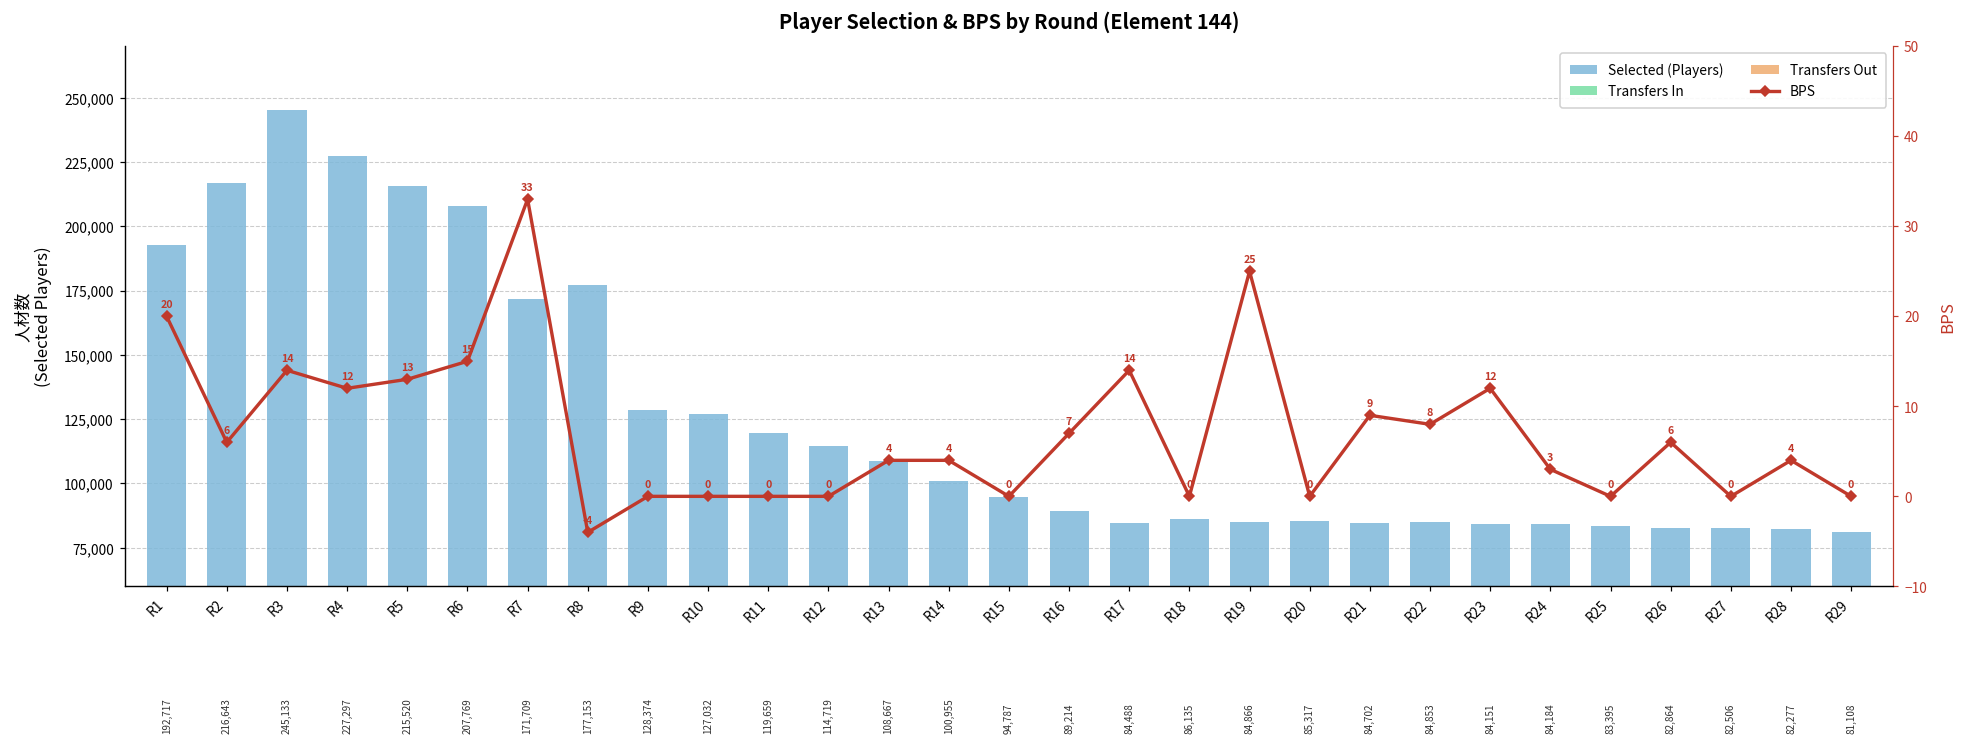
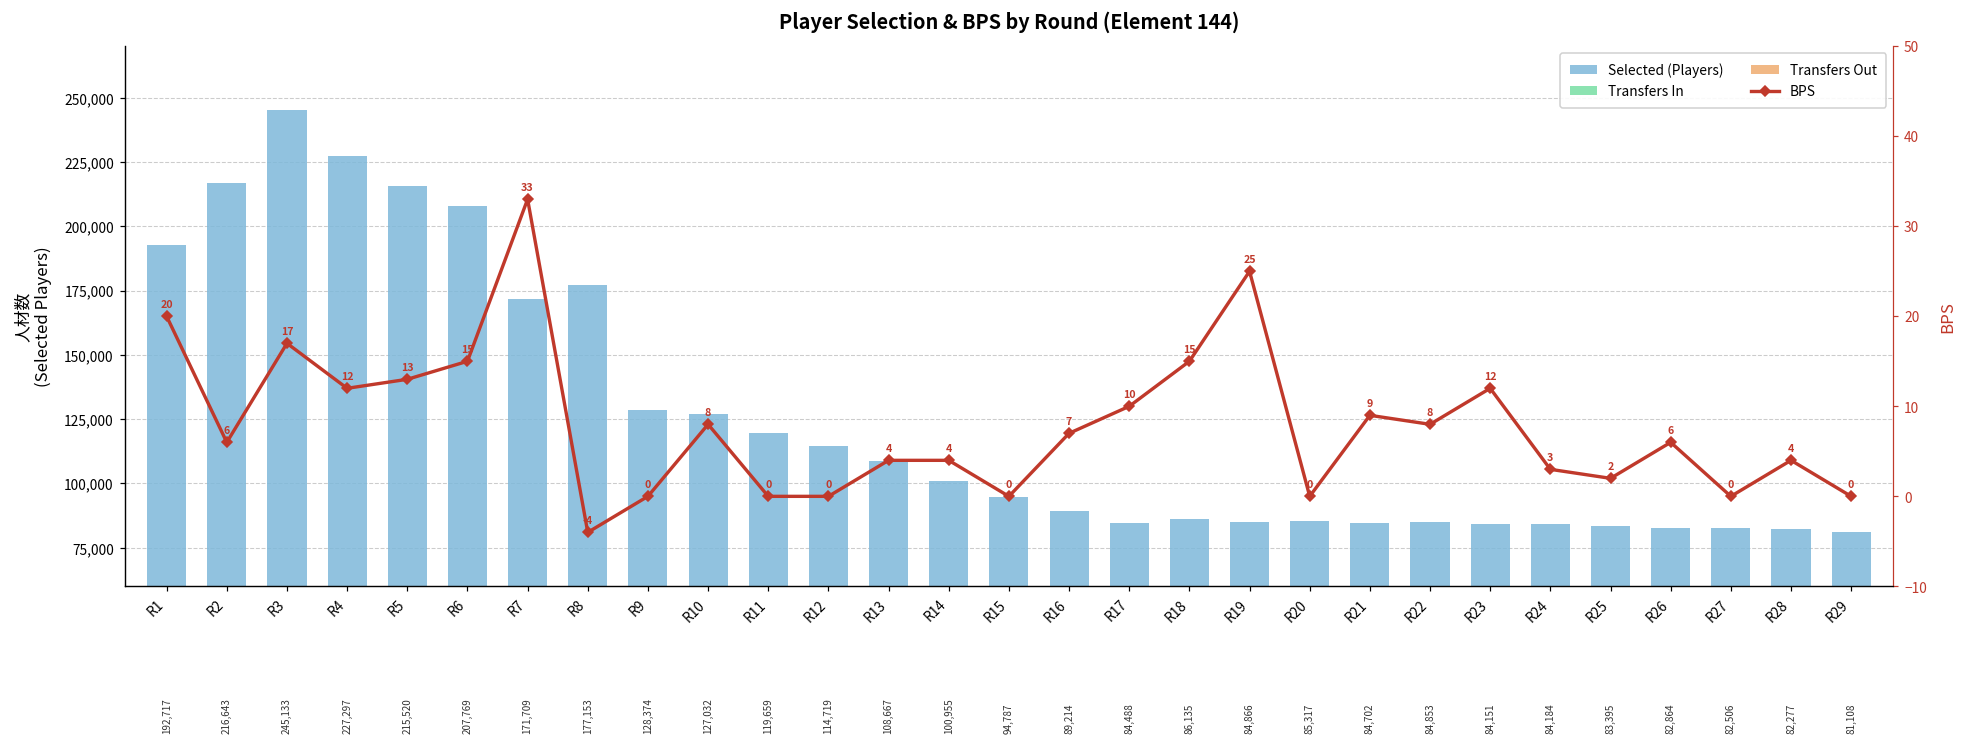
  {
    "Selected (Players)": {
      "R1": "192,717",
      "R2": "216,643",
      "R3": "245,133",
      "R4": "227,297",
      "R5": "215,520",
      "R6": "207,769",
      "R7": "171,709",
      "R8": "177,153",
      "R9": "128,374",
      "R10": "127,032",
      "R11": "119,659",
      "R12": "114,719",
      "R13": "108,667",
      "R14": "100,955",
      "R15": "94,787",
      "R16": "89,214",
      "R17": "84,488",
      "R18": "86,135",
      "R19": "84,866",
      "R20": "85,317",
      "R21": "84,702",
      "R22": "84,853",
      "R23": "84,151",
      "R24": "84,184",
      "R25": "83,395",
      "R26": "82,864",
      "R27": "82,506",
      "R28": "82,277",
      "R29": "81,108"
    },
    "BPS": {
      "R1": "20",
      "R2": "6",
-     "R3": "14",
+     "R3": "17",
      "R4": "12",
      "R5": "13",
      "R6": "15",
      "R7": "33",
      "R8": "-4",
      "R9": "0",
-     "R10": "0",
+     "R10": "8",
      "R11": "0",
      "R12": "0",
      "R13": "4",
      "R14": "4",
      "R15": "0",
      "R16": "7",
-     "R17": "14",
-     "R18": "0",
+     "R17": "10",
+     "R18": "15",
      "R19": "25",
      "R20": "0",
      "R21": "9",
      "R22": "8",
      "R23": "12",
      "R24": "3",
-     "R25": "0",
+     "R25": "2",
      "R26": "6",
      "R27": "0",
      "R28": "4",
      "R29": "0"
    }
  }
